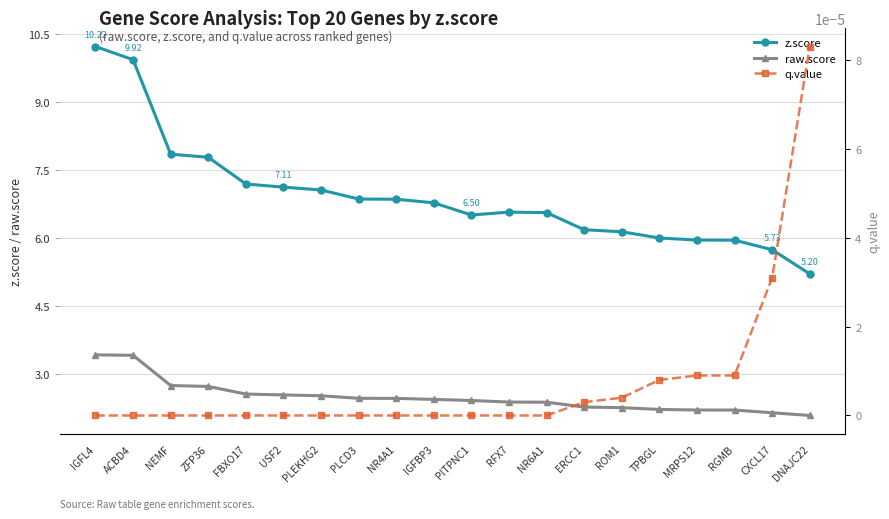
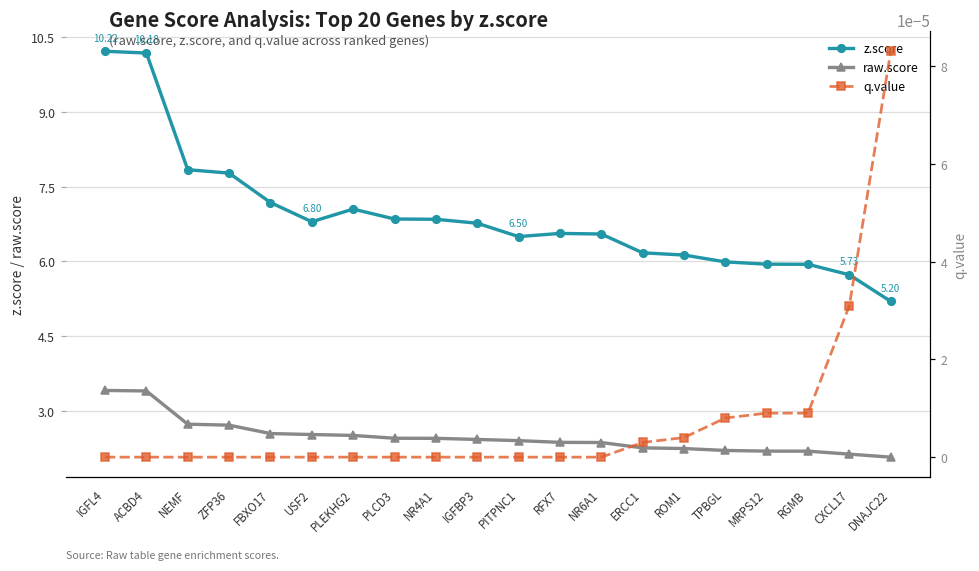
  {
    "z.score": {
      "IGFL4": 10.22,
-     "ACBD4": 9.92,
-     "USF2": 7.11,
+     "ACBD4": 10.18,
+     "USF2": 6.80,
      "PITPNC1": 6.50,
      "CXCL17": 5.73,
      "DNAJC22": 5.20
    }
  }
